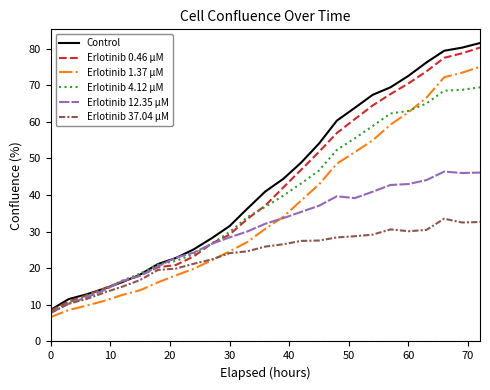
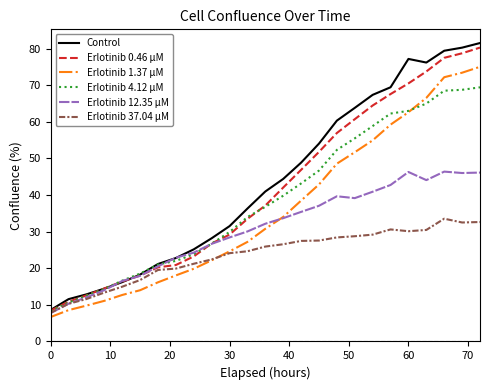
  {
    "Control": {
      "30": 32,
-     "60": 73
+     "60": 77
    },
    "Erlotinib 0.46 µM": {
      "30": 29,
      "60": 70
    },
    "Erlotinib 1.37 µM": {
      "0": 7
    },
    "Erlotinib 4.12 µM": {
      "30": 30
    },
    "Erlotinib 12.35 µM": {
      "30": 28,
-     "60": 43
+     "60": 46
    },
    "Erlotinib 37.04 µM": {
      "60": 30
    }
  }
